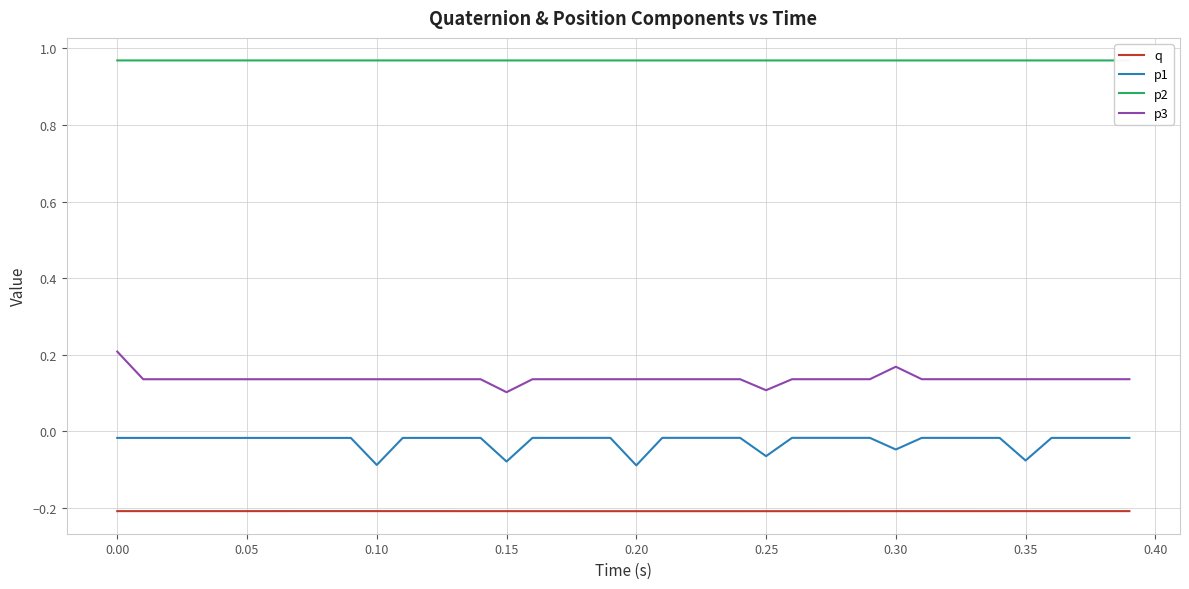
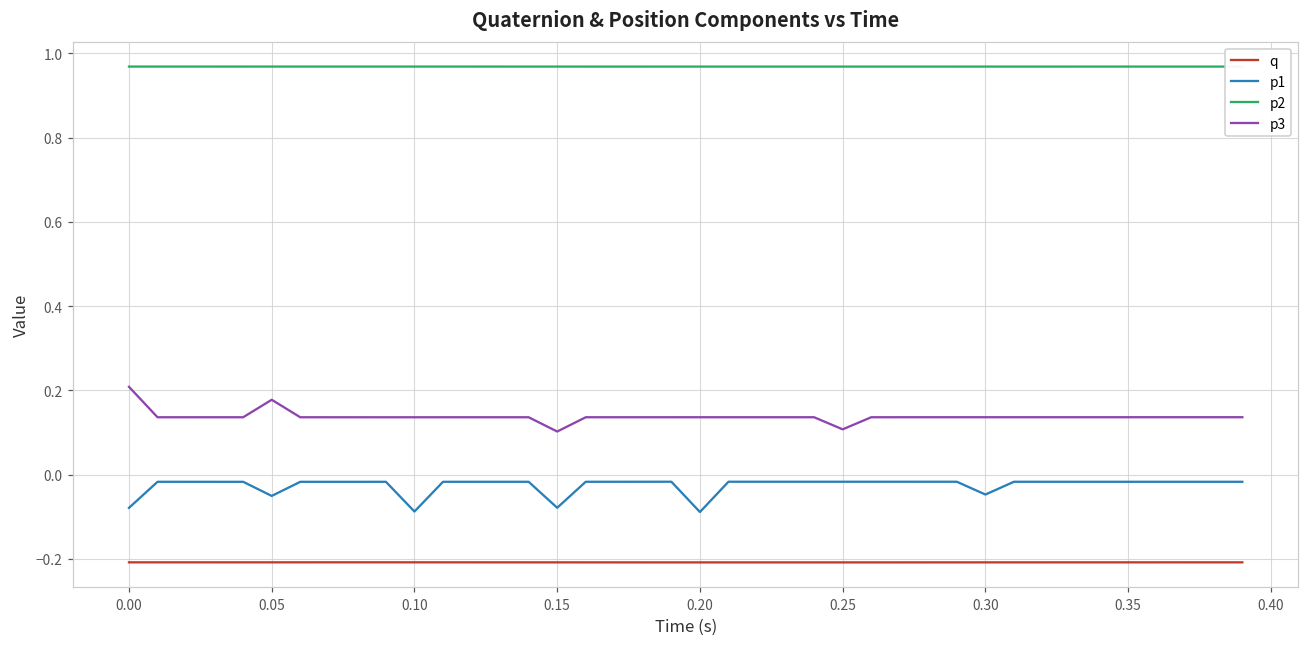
  {
    "q": {
      "0.00": -0.21,
      "0.05": -0.21,
      "0.10": -0.21,
      "0.15": -0.21,
      "0.20": -0.21,
      "0.25": -0.21,
      "0.30": -0.21,
      "0.35": -0.21
    },
    "p1": {
-     "0.00": -0.02,
-     "0.05": -0.02,
+     "0.00": -0.08,
+     "0.05": -0.05,
      "0.10": -0.09,
      "0.15": -0.08,
      "0.20": -0.09,
-     "0.25": -0.06,
+     "0.25": -0.02,
      "0.30": -0.05,
-     "0.35": -0.08
+     "0.35": -0.02
    },
    "p2": {
      "0.00": 0.97,
      "0.05": 0.97,
      "0.10": 0.97,
      "0.15": 0.97,
      "0.20": 0.97,
      "0.25": 0.97,
      "0.30": 0.97,
      "0.35": 0.97
    },
    "p3": {
      "0.00": 0.21,
-     "0.05": 0.14,
+     "0.05": 0.18,
      "0.10": 0.14,
      "0.15": 0.10,
      "0.20": 0.14,
      "0.25": 0.11,
-     "0.30": 0.17,
+     "0.30": 0.14,
      "0.35": 0.14
    }
  }
